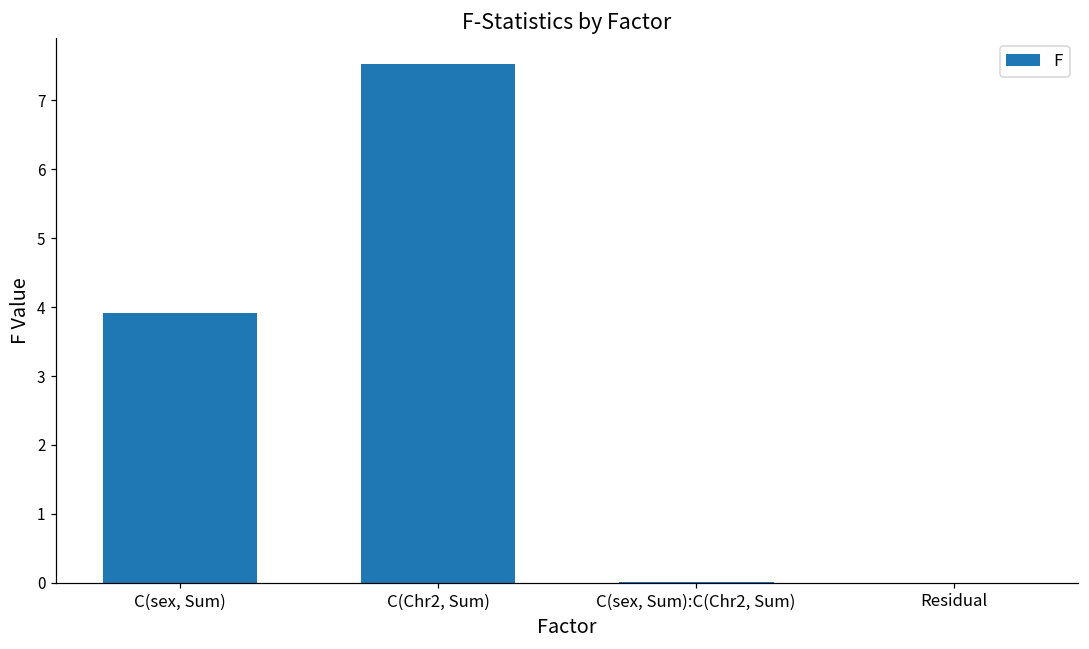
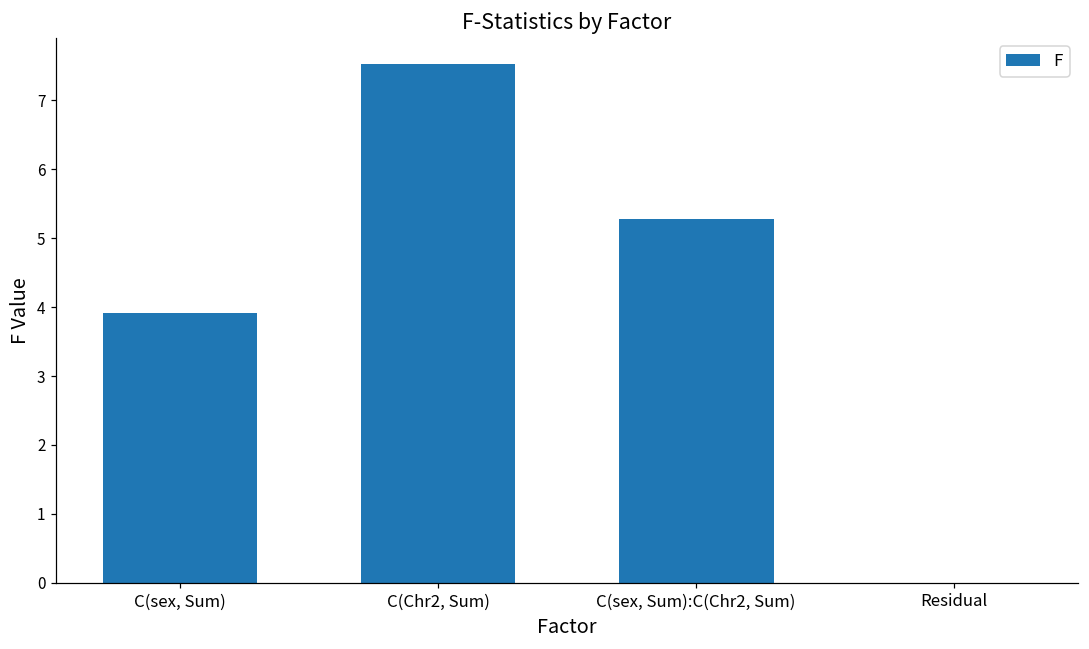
  {
    "C(sex, Sum)": 3.9,
    "C(Chr2, Sum)": 7.5,
-   "C(sex, Sum):C(Chr2, Sum)": 0.0,
+   "C(sex, Sum):C(Chr2, Sum)": 5.3,
    "Residual": 0.0
  }
